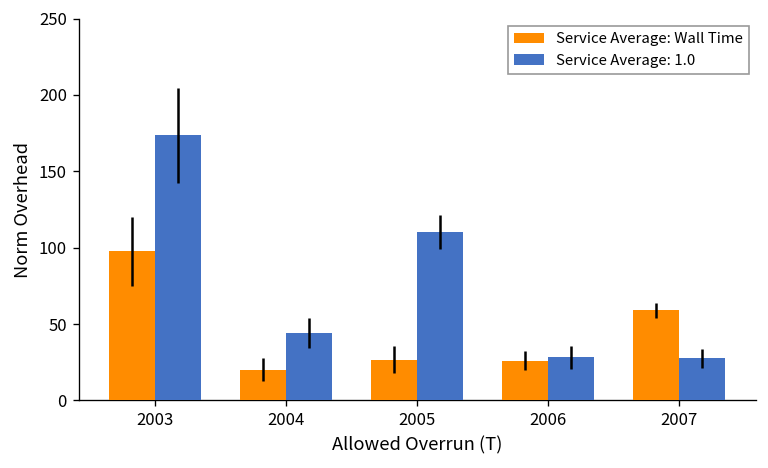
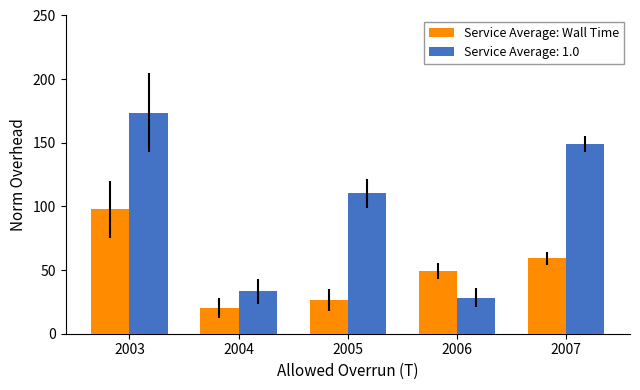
  {
    "Service Average: Wall Time": {
      "2003": 98,
      "2004": 20,
      "2005": 27,
-     "2006": 26,
+     "2006": 50,
      "2007": 59
    },
    "Service Average: 1.0": {
      "2003": 174,
-     "2004": 44,
+     "2004": 33,
      "2005": 110,
      "2006": 28,
-     "2007": 28
+     "2007": 149
    }
  }
